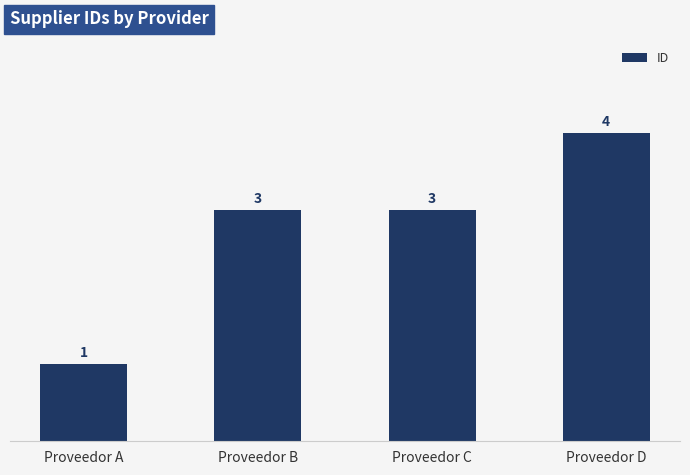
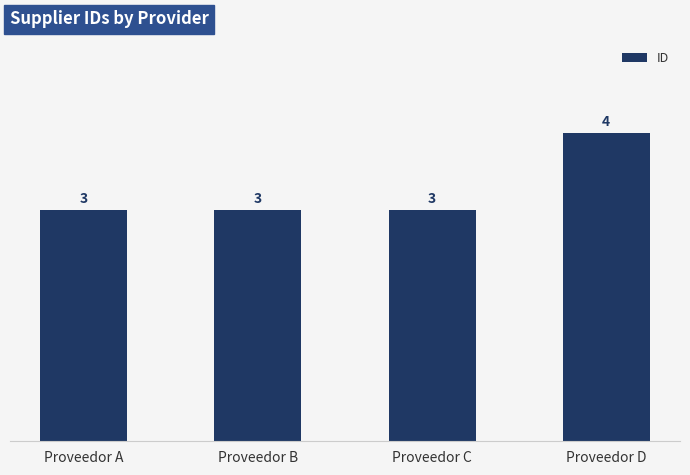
  {
-   "Proveedor A": 1,
+   "Proveedor A": 3,
    "Proveedor B": 3,
    "Proveedor C": 3,
    "Proveedor D": 4
  }
